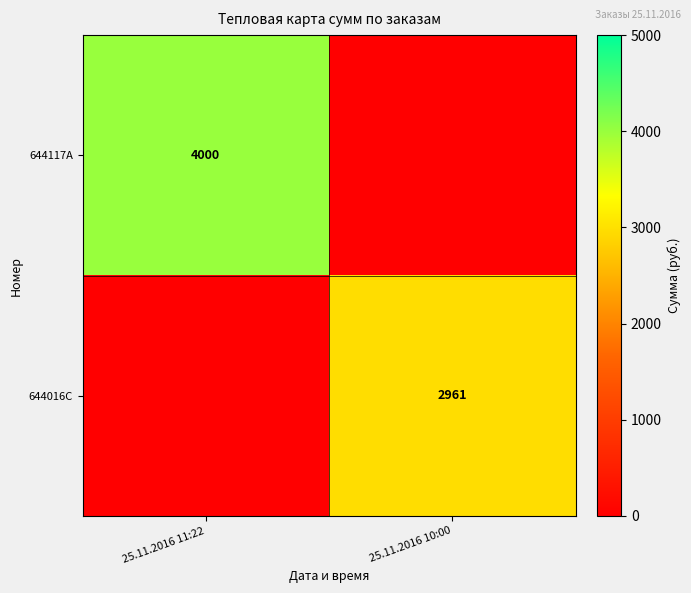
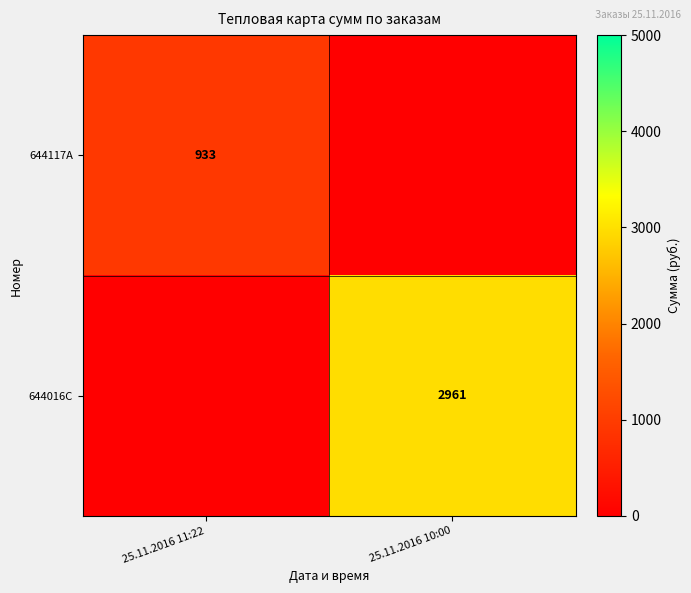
  {
    "644117A": {
-     "25.11.2016 11:22": 4000
+     "25.11.2016 11:22": 933
    },
    "644016C": {
      "25.11.2016 10:00": 2961
    }
  }
